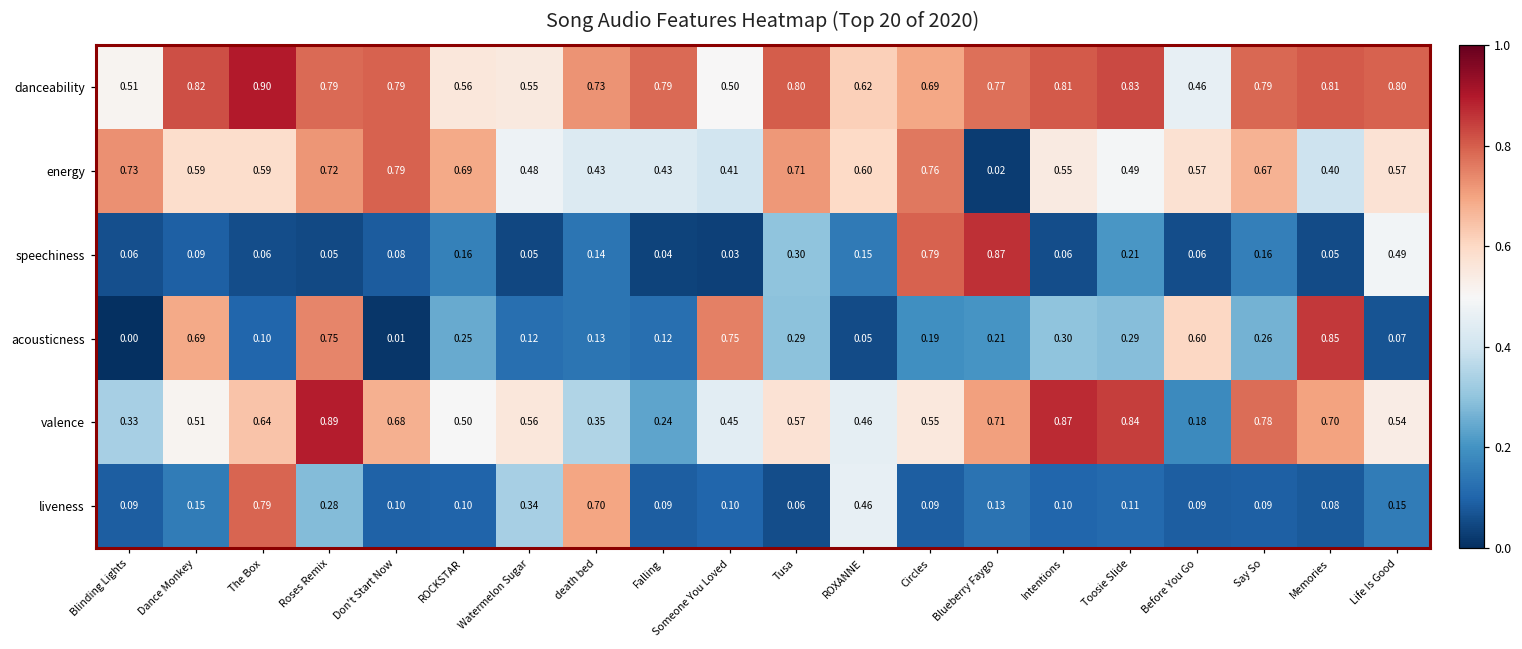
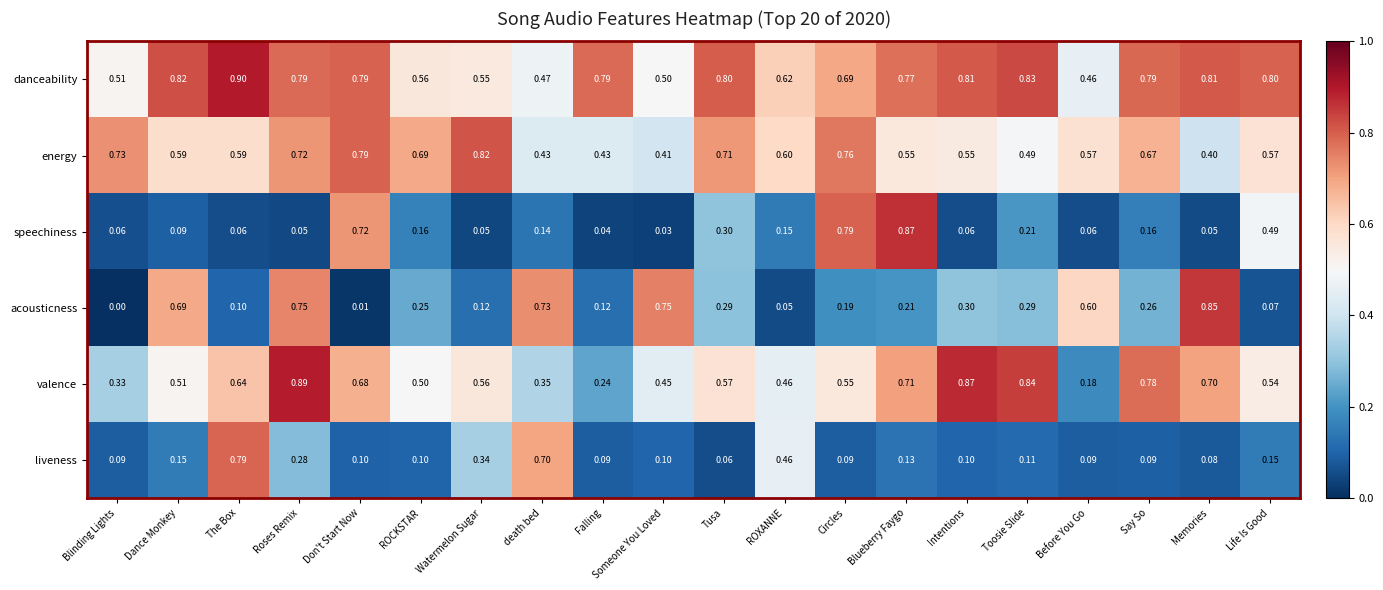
  {
    "danceability": {
      "Blinding Lights": 0.51,
      "Dance Monkey": 0.82,
      "The Box": 0.90,
      "Roses Remix": 0.79,
      "Don't Start Now": 0.79,
      "ROCKSTAR": 0.56,
      "Watermelon Sugar": 0.55,
-     "death bed": 0.73,
+     "death bed": 0.47,
      "Falling": 0.79,
      "Someone You Loved": 0.50,
      "Tusa": 0.80,
      "ROXANNE": 0.62,
      "Circles": 0.69,
      "Blueberry Faygo": 0.77,
      "Intentions": 0.81,
      "Toosie Slide": 0.83,
      "Before You Go": 0.46,
      "Say So": 0.79,
      "Memories": 0.81,
      "Life Is Good": 0.80
    },
    "energy": {
      "Blinding Lights": 0.73,
      "Dance Monkey": 0.59,
      "The Box": 0.59,
      "Roses Remix": 0.72,
      "Don't Start Now": 0.79,
      "ROCKSTAR": 0.69,
-     "Watermelon Sugar": 0.48,
+     "Watermelon Sugar": 0.82,
      "death bed": 0.43,
      "Falling": 0.43,
      "Someone You Loved": 0.41,
      "Tusa": 0.71,
      "ROXANNE": 0.60,
      "Circles": 0.76,
-     "Blueberry Faygo": 0.02,
+     "Blueberry Faygo": 0.55,
      "Intentions": 0.55,
      "Toosie Slide": 0.49,
      "Before You Go": 0.57,
      "Say So": 0.67,
      "Memories": 0.40,
      "Life Is Good": 0.57
    },
    "speechiness": {
      "Blinding Lights": 0.06,
      "Dance Monkey": 0.09,
      "The Box": 0.06,
      "Roses Remix": 0.05,
-     "Don't Start Now": 0.08,
+     "Don't Start Now": 0.72,
      "ROCKSTAR": 0.16,
      "Watermelon Sugar": 0.05,
      "death bed": 0.14,
      "Falling": 0.04,
      "Someone You Loved": 0.03,
      "Tusa": 0.30,
      "ROXANNE": 0.15,
      "Circles": 0.79,
      "Blueberry Faygo": 0.87,
      "Intentions": 0.06,
      "Toosie Slide": 0.21,
      "Before You Go": 0.06,
      "Say So": 0.16,
      "Memories": 0.05,
      "Life Is Good": 0.49
    },
    "acousticness": {
      "Blinding Lights": 0.00,
      "Dance Monkey": 0.69,
      "The Box": 0.10,
      "Roses Remix": 0.75,
      "Don't Start Now": 0.01,
      "ROCKSTAR": 0.25,
      "Watermelon Sugar": 0.12,
-     "death bed": 0.13,
+     "death bed": 0.73,
      "Falling": 0.12,
      "Someone You Loved": 0.75,
      "Tusa": 0.29,
      "ROXANNE": 0.05,
      "Circles": 0.19,
      "Blueberry Faygo": 0.21,
      "Intentions": 0.30,
      "Toosie Slide": 0.29,
      "Before You Go": 0.60,
      "Say So": 0.26,
      "Memories": 0.85,
      "Life Is Good": 0.07
    },
    "valence": {
      "Blinding Lights": 0.33,
      "Dance Monkey": 0.51,
      "The Box": 0.64,
      "Roses Remix": 0.89,
      "Don't Start Now": 0.68,
      "ROCKSTAR": 0.50,
      "Watermelon Sugar": 0.56,
      "death bed": 0.35,
      "Falling": 0.24,
      "Someone You Loved": 0.45,
      "Tusa": 0.57,
      "ROXANNE": 0.46,
      "Circles": 0.55,
      "Blueberry Faygo": 0.71,
      "Intentions": 0.87,
      "Toosie Slide": 0.84,
      "Before You Go": 0.18,
      "Say So": 0.78,
      "Memories": 0.70,
      "Life Is Good": 0.54
    },
    "liveness": {
      "Blinding Lights": 0.09,
      "Dance Monkey": 0.15,
      "The Box": 0.79,
      "Roses Remix": 0.28,
      "Don't Start Now": 0.10,
      "ROCKSTAR": 0.10,
      "Watermelon Sugar": 0.34,
      "death bed": 0.70,
      "Falling": 0.09,
      "Someone You Loved": 0.10,
      "Tusa": 0.06,
      "ROXANNE": 0.46,
      "Circles": 0.09,
      "Blueberry Faygo": 0.13,
      "Intentions": 0.10,
      "Toosie Slide": 0.11,
      "Before You Go": 0.09,
      "Say So": 0.09,
      "Memories": 0.08,
      "Life Is Good": 0.15
    }
  }
